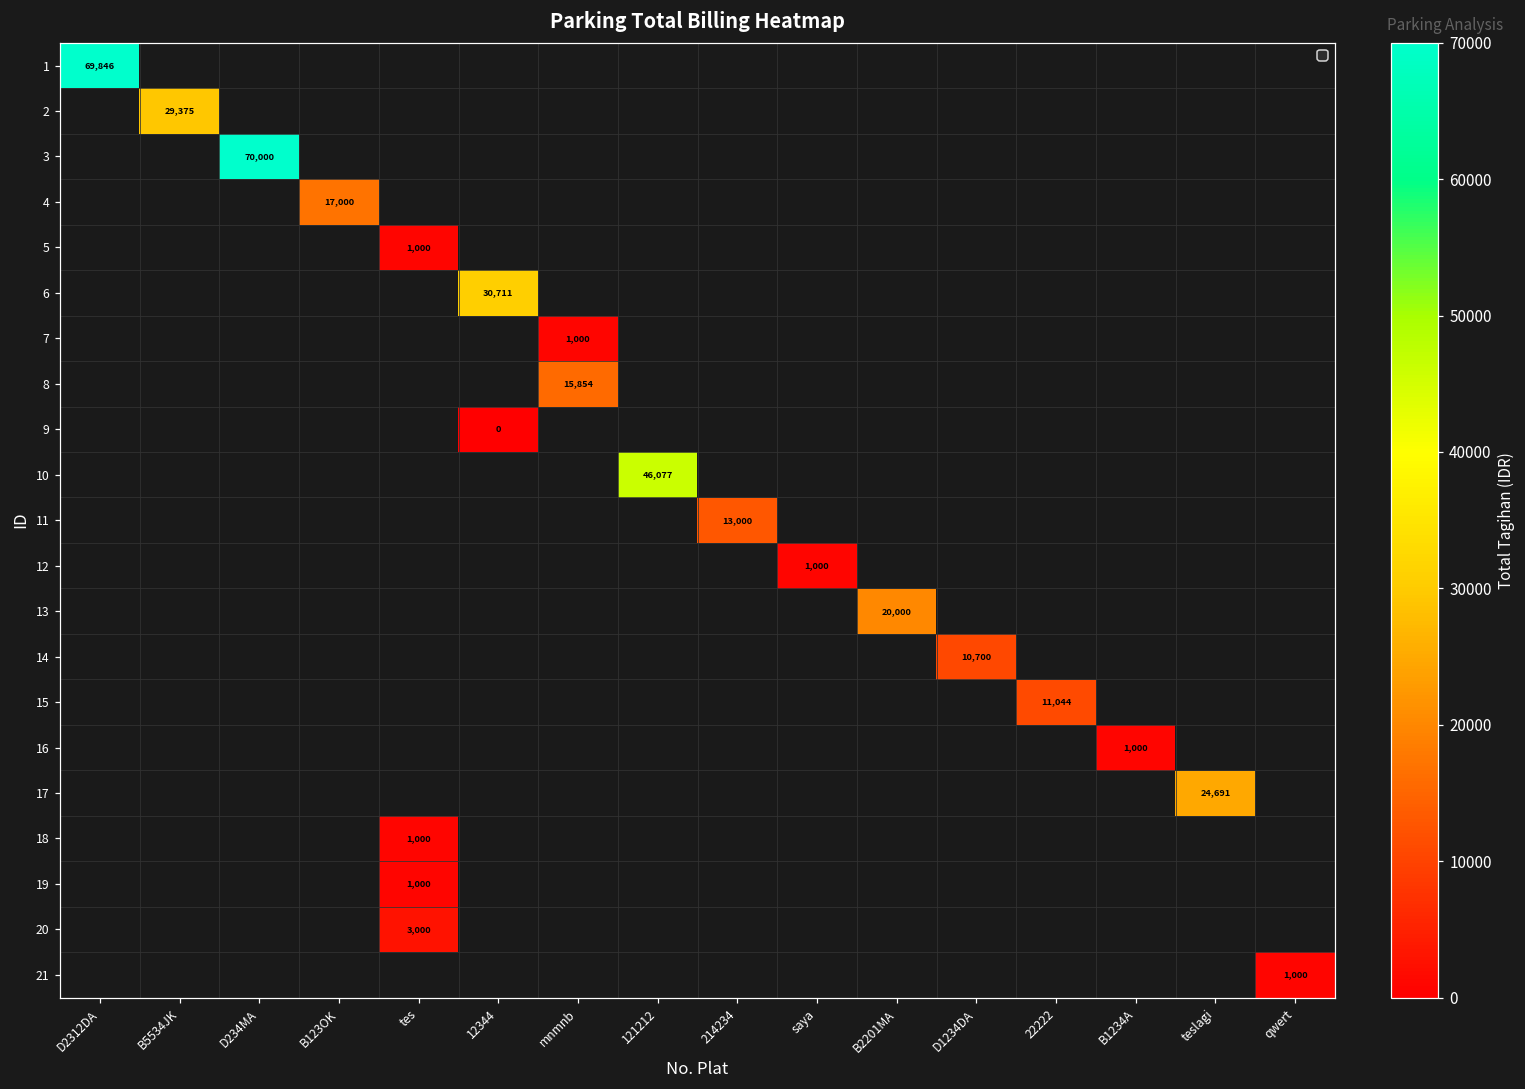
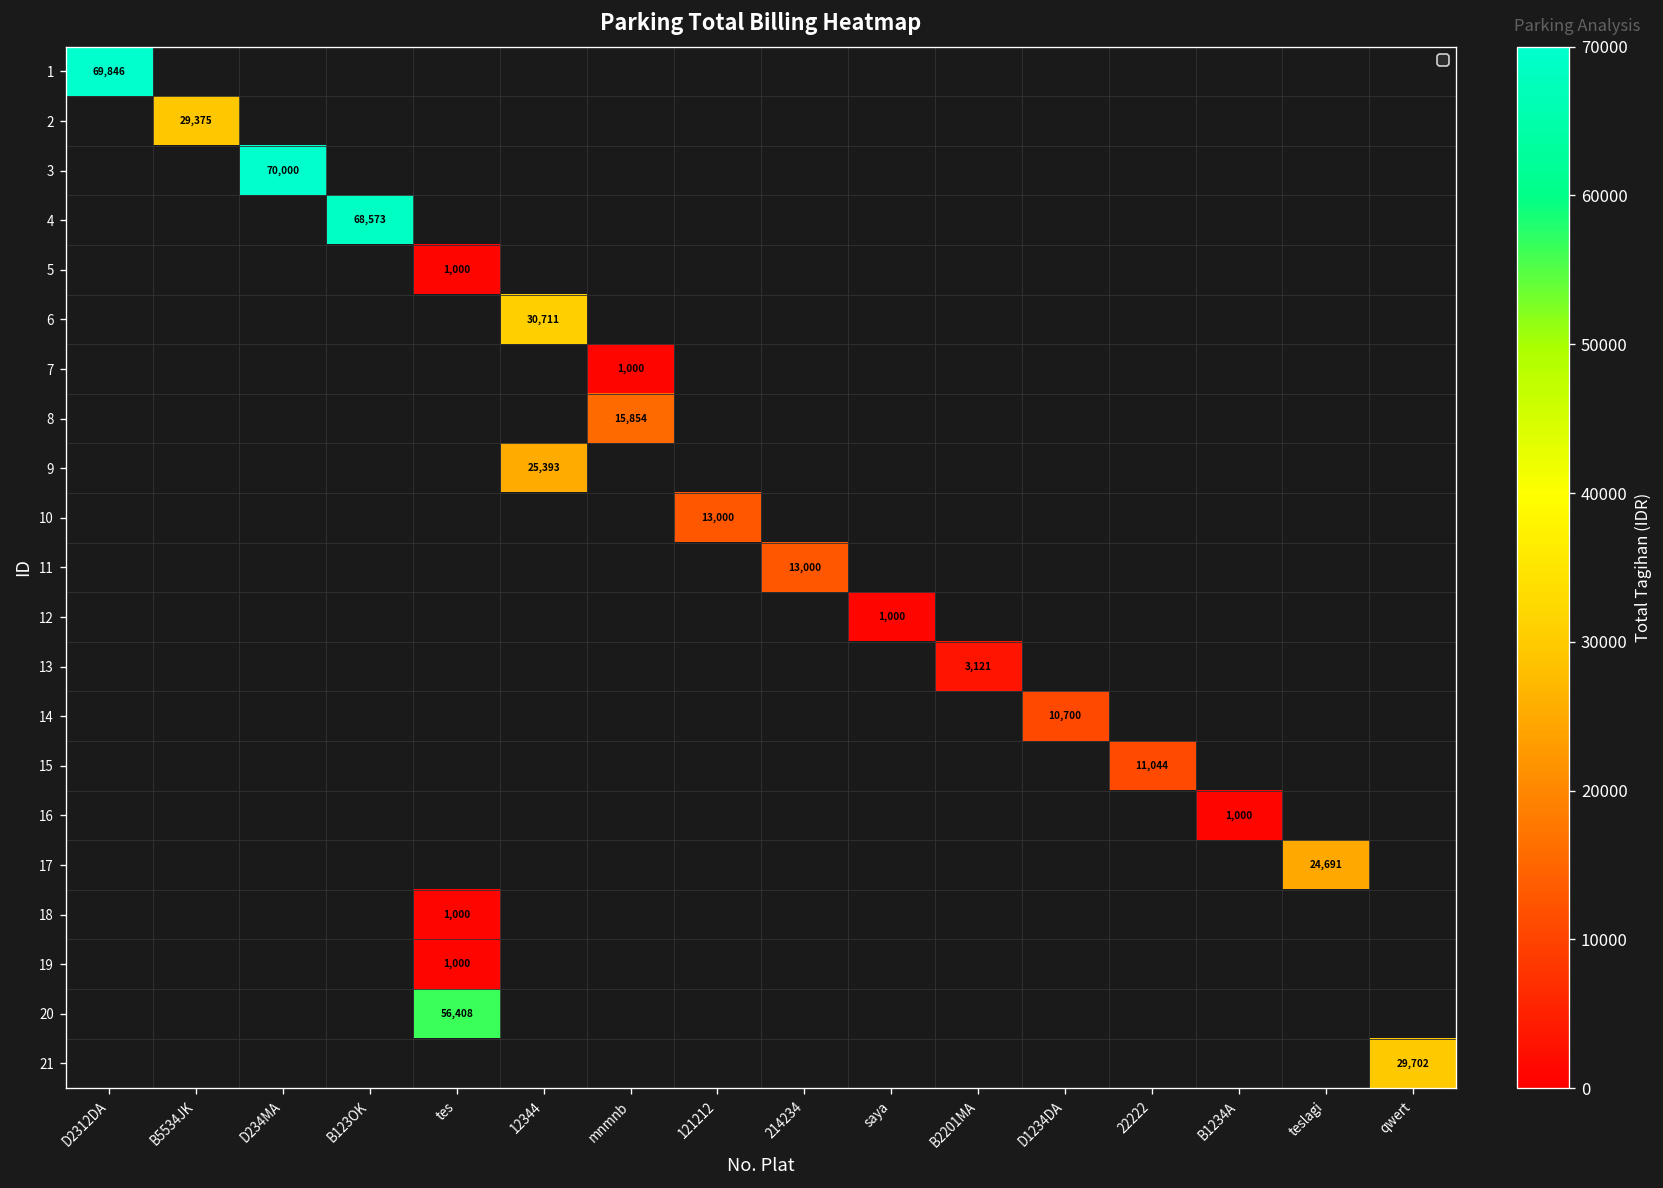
  {
    "1": {
      "D2312DA": "69,846"
    },
    "2": {
      "B5534JK": "29,375"
    },
    "3": {
      "D234MA": "70,000"
    },
    "4": {
-     "B123OK": "17,000"
+     "B123OK": "68,573"
    },
    "5": {
      "tes": "1,000"
    },
    "6": {
      "12344": "30,711"
    },
    "7": {
      "mnmnb": "1,000"
    },
    "8": {
      "mnmnb": "15,854"
    },
    "9": {
-     "12344": "0"
+     "12344": "25,393"
    },
    "10": {
-     "121212": "46,077"
+     "121212": "13,000"
    },
    "11": {
      "214234": "13,000"
    },
    "12": {
      "saya": "1,000"
    },
    "13": {
-     "B2201MA": "20,000"
+     "B2201MA": "3,121"
    },
    "14": {
      "D1234DA": "10,700"
    },
    "15": {
      "22222": "11,044"
    },
    "16": {
      "B1234A": "1,000"
    },
    "17": {
      "teslagi": "24,691"
    },
    "18": {
      "tes": "1,000"
    },
    "19": {
      "tes": "1,000"
    },
    "20": {
-     "tes": "3,000"
+     "tes": "56,408"
    },
    "21": {
-     "qwert": "1,000"
+     "qwert": "29,702"
    }
  }
